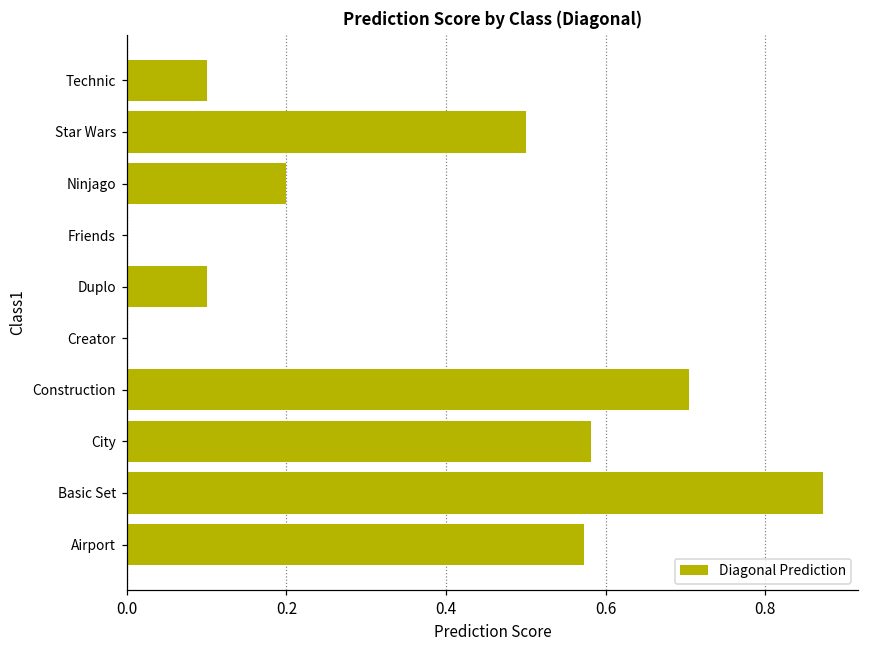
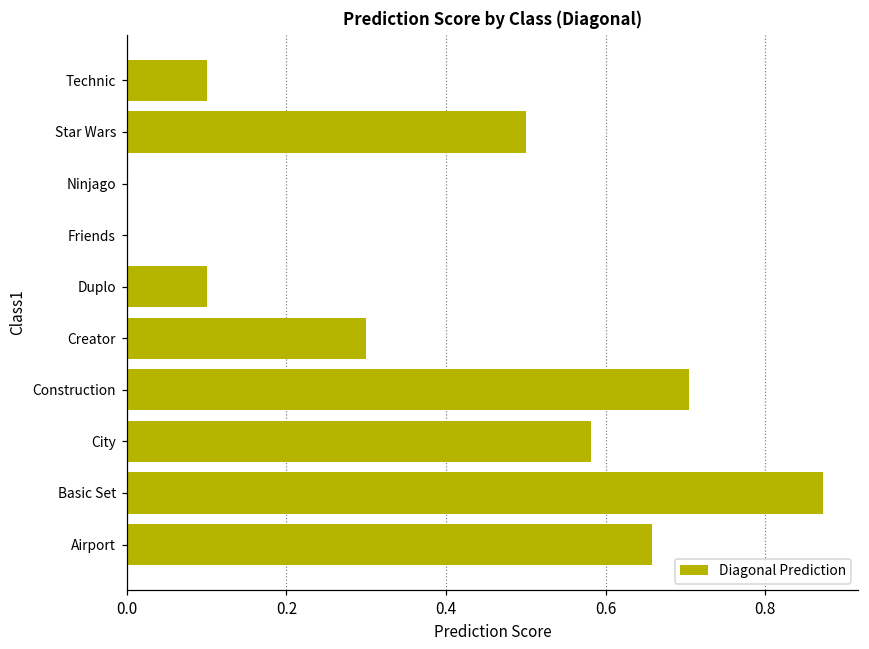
  {
    "Technic": 0.10,
    "Star Wars": 0.50,
-   "Ninjago": 0.2,
+   "Ninjago": 0.0,
    "Friends": 0.00,
    "Duplo": 0.10,
-   "Creator": 0.0,
+   "Creator": 0.3,
    "Construction": 0.70,
    "City": 0.58,
    "Basic Set": 0.87,
-   "Airport": 0.57
+   "Airport": 0.66
  }
